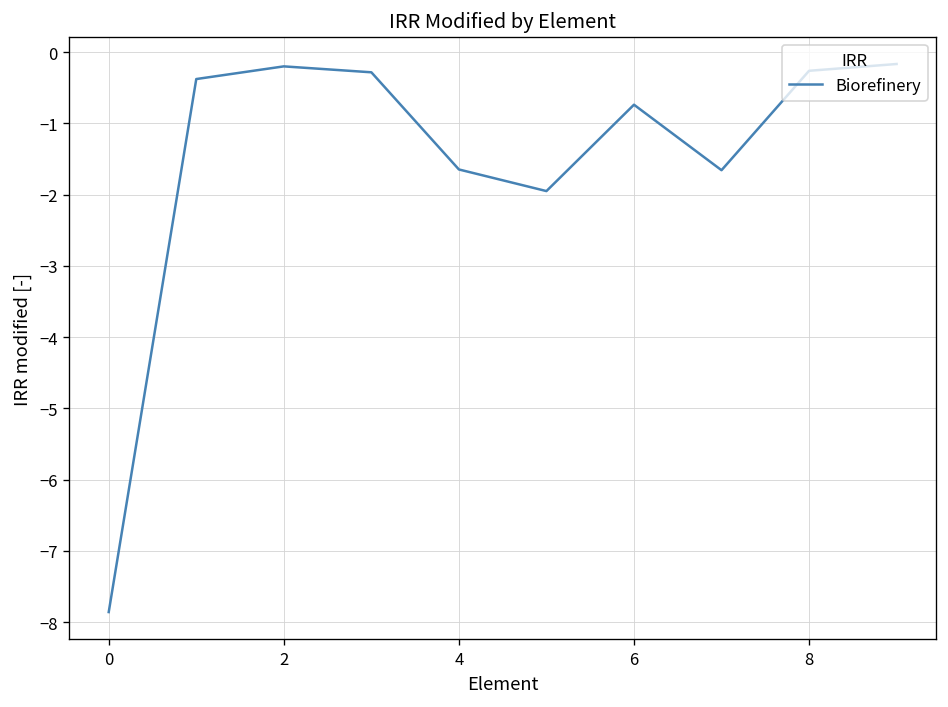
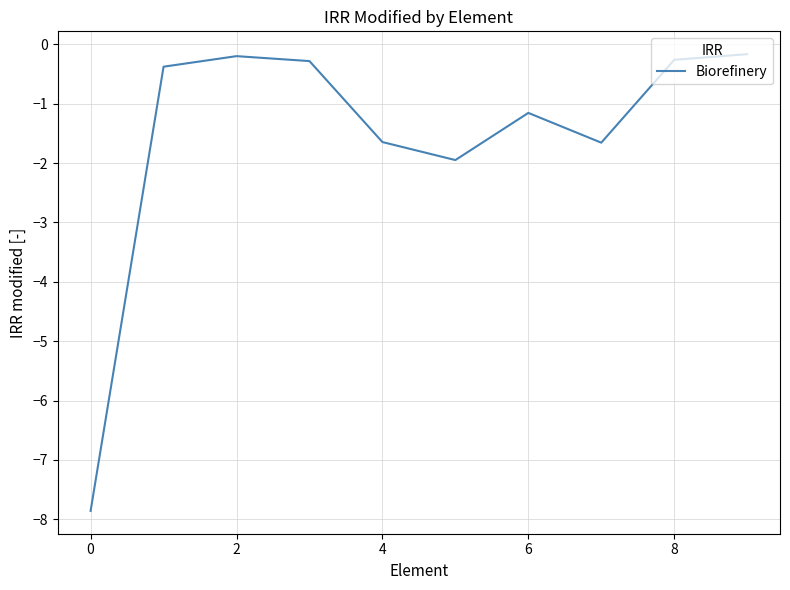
  {
    "0": -7.9,
    "2": -0.2,
    "4": -1.6,
-   "6": -0.7
+   "6": -1.2
  }
